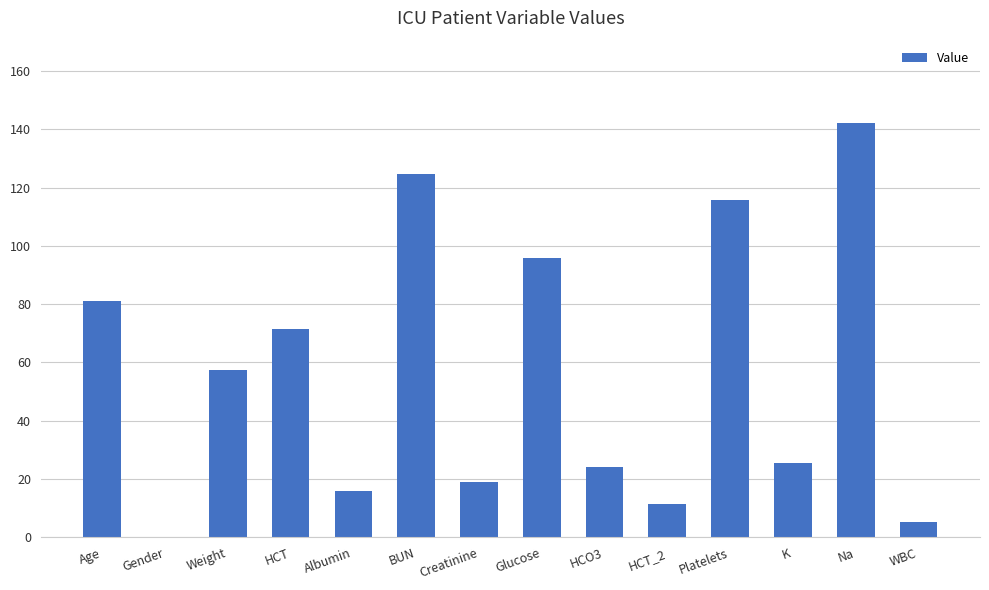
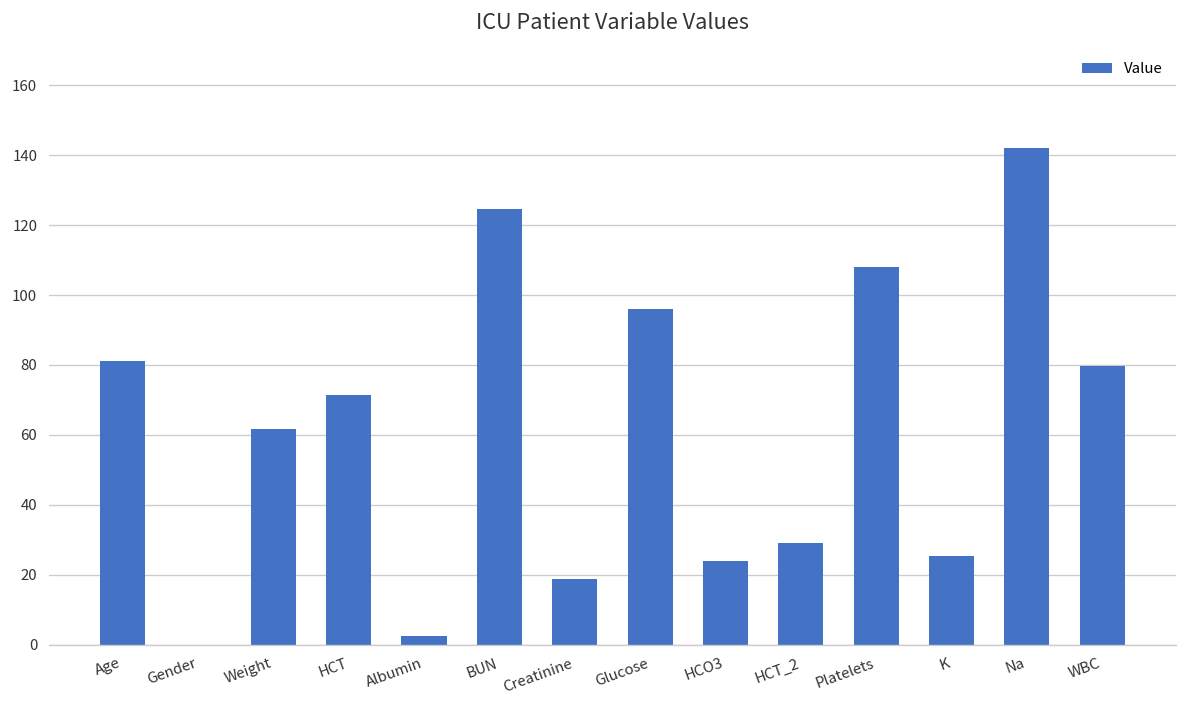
  {
    "Age": 81,
    "Gender": 0,
-   "Weight": 57,
+   "Weight": 62,
    "HCT": 72,
-   "Albumin": 16,
+   "Albumin": 3,
    "BUN": 125,
    "Creatinine": 19,
    "Glucose": 96,
    "HCO3": 24,
-   "HCT_2": 12,
-   "Platelets": 116,
+   "HCT_2": 29,
+   "Platelets": 108,
    "K": 26,
    "Na": 142,
-   "WBC": 5
+   "WBC": 80
  }
